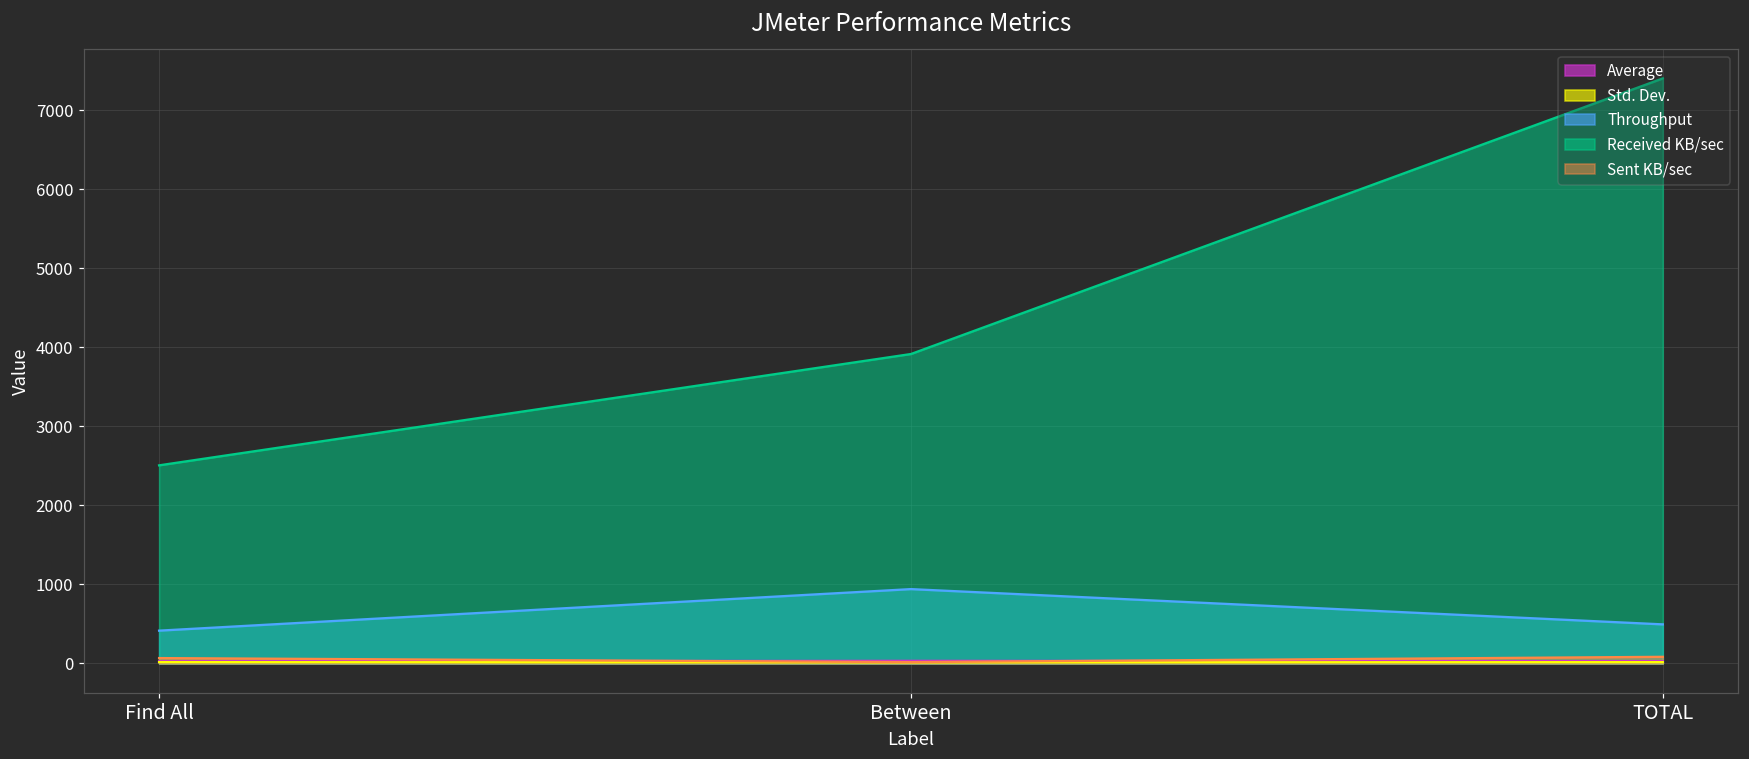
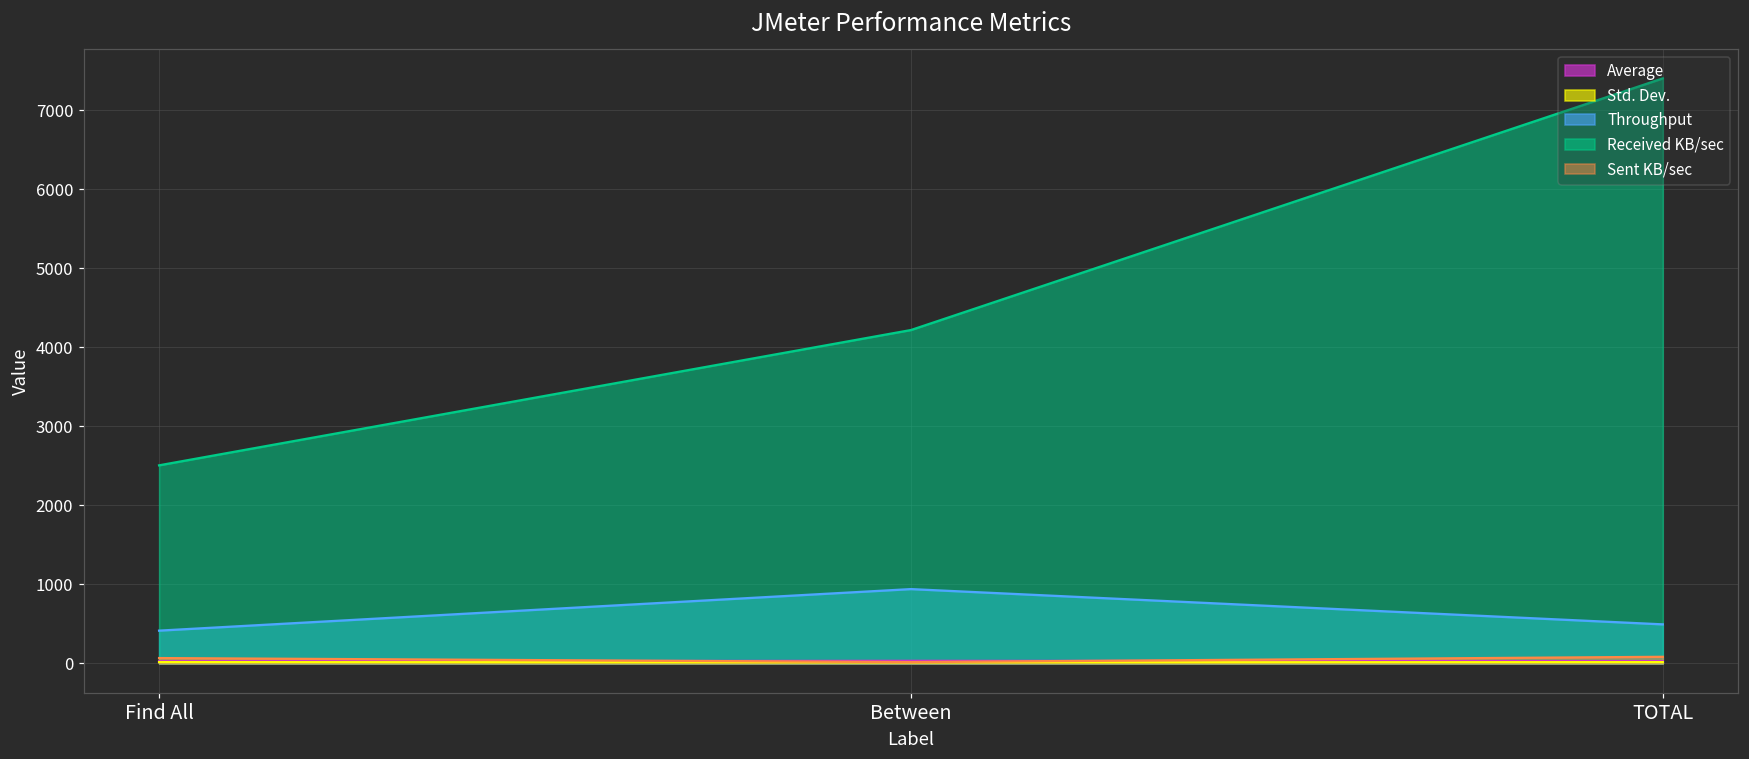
  {
    "Throughput": {
      "Find All": 400,
      "Between": 900,
      "TOTAL": 500
    },
    "Received KB/sec": {
      "Find All": 2500,
-     "Between": 3900
+     "Between": 4200
    },
    "Sent KB/sec": {
      "Find All": 100,
      "TOTAL": 100
    }
  }
